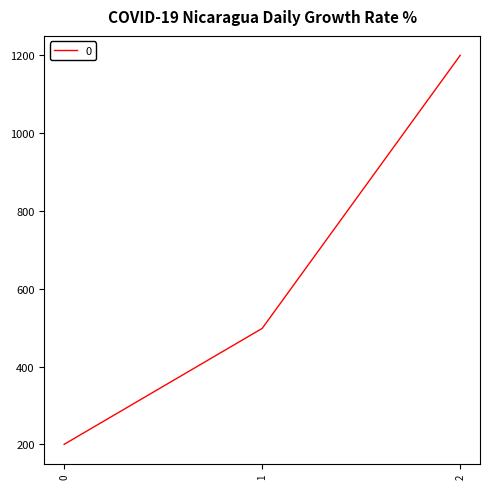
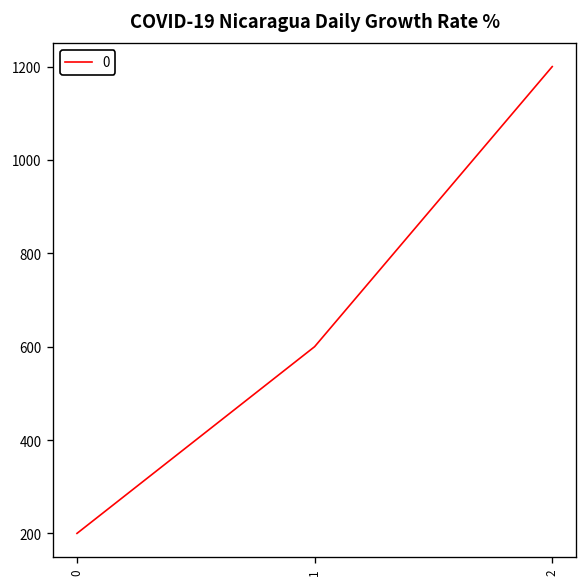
  {
    "0": 200,
-   "1": 500,
+   "1": 600,
    "2": 1200
  }
